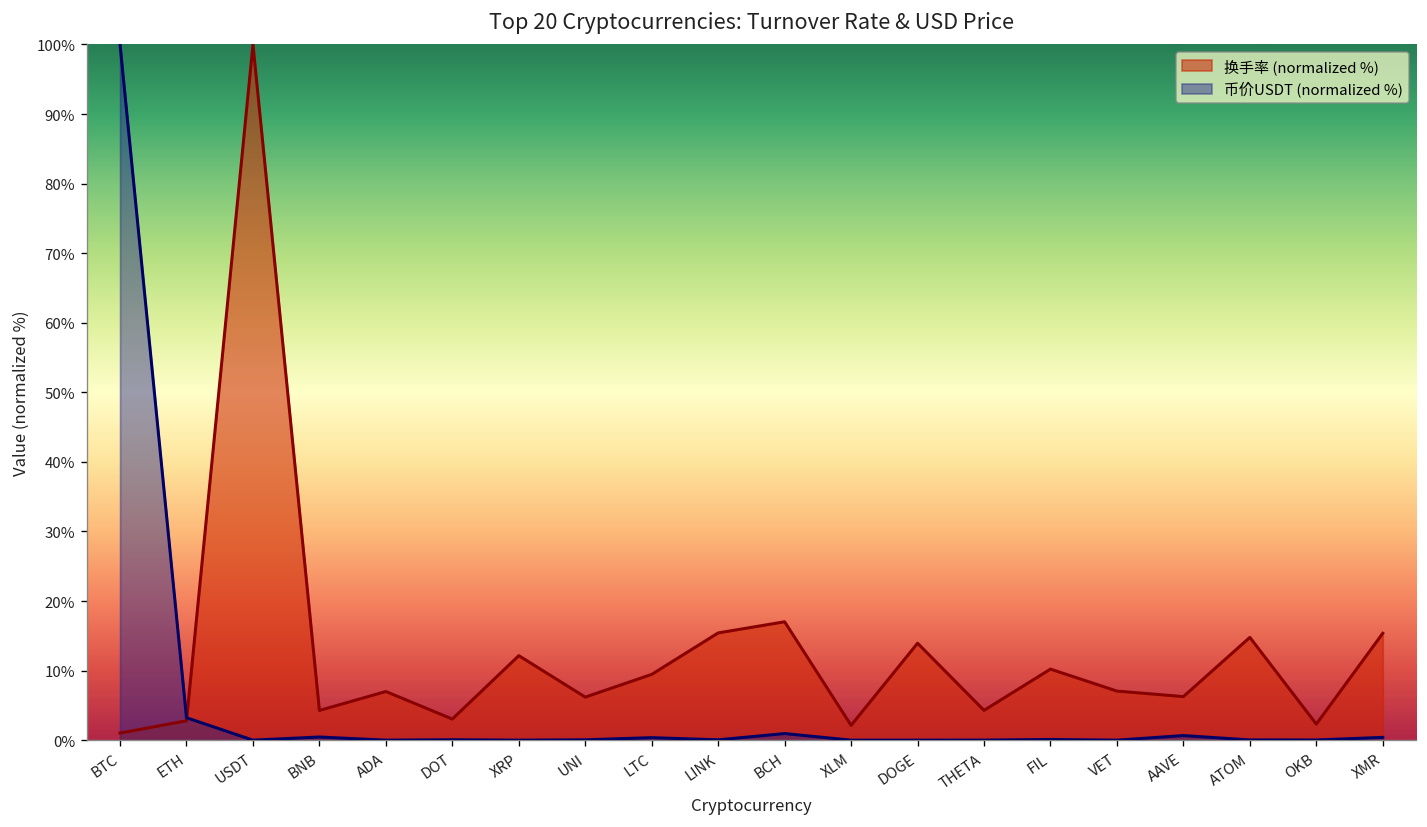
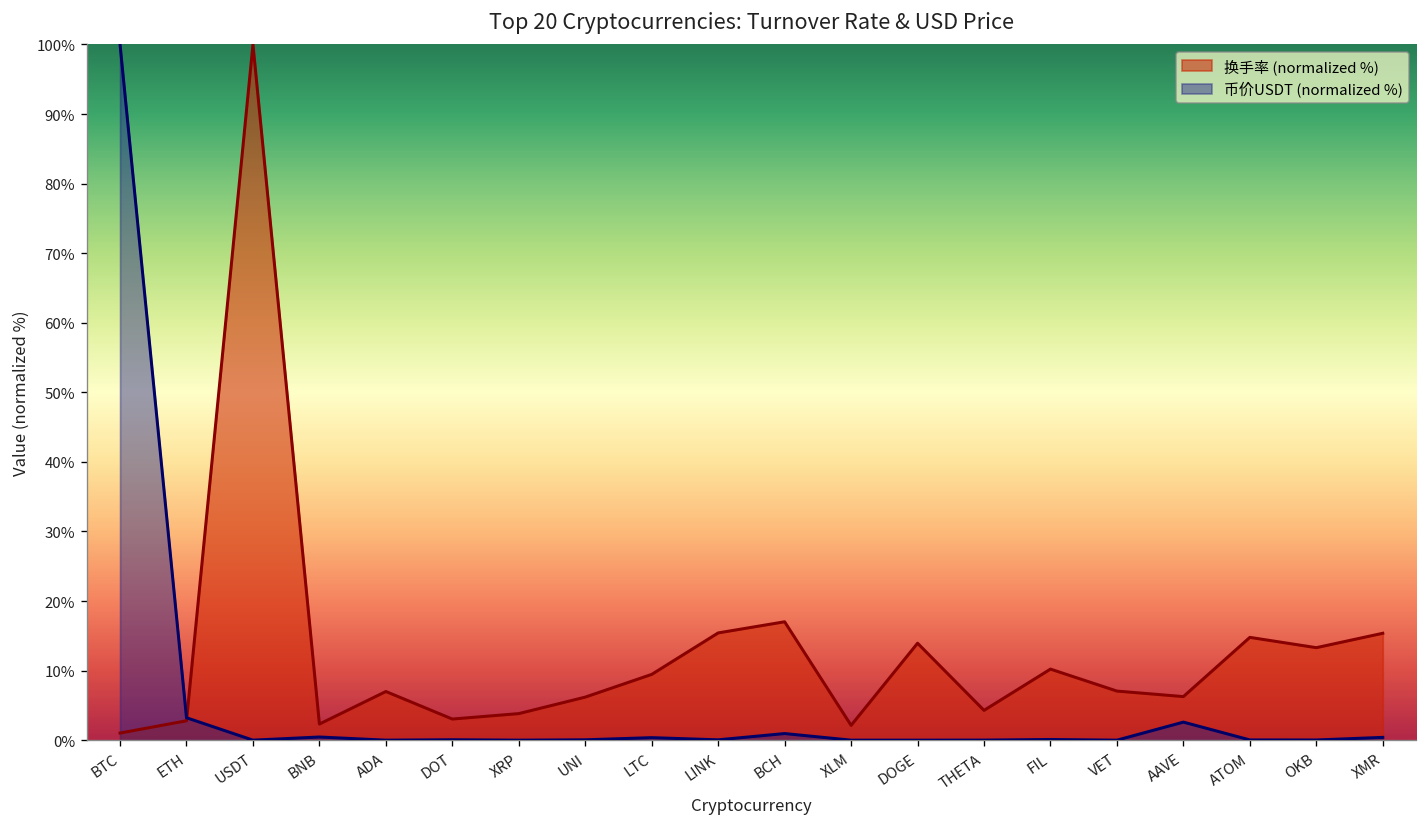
  {
    "换手率 (normalized %)": {
      "BTC": "1%",
      "ETH": "3%",
      "USDT": "100%",
-     "BNB": "4%",
+     "BNB": "2%",
      "ADA": "7%",
      "DOT": "3%",
-     "XRP": "12%",
+     "XRP": "4%",
      "UNI": "6%",
      "LTC": "9%",
      "LINK": "15%",
      "BCH": "17%",
      "XLM": "2%",
      "DOGE": "14%",
      "THETA": "4%",
      "FIL": "10%",
      "VET": "7%",
      "AAVE": "6%",
      "ATOM": "15%",
-     "OKB": "2%",
+     "OKB": "13%",
      "XMR": "15%"
    },
    "币价USDT (normalized %)": {
      "BTC": "100%",
      "ETH": "3%",
      "USDT": "0%",
      "BNB": "0%",
      "ADA": "0%",
      "DOT": "0%",
      "XRP": "0%",
      "UNI": "0%",
      "LTC": "0%",
      "LINK": "0%",
      "BCH": "1%",
      "XLM": "0%",
      "DOGE": "0%",
      "THETA": "0%",
      "FIL": "0%",
      "VET": "0%",
-     "AAVE": "1%",
+     "AAVE": "3%",
      "ATOM": "0%",
      "OKB": "0%",
      "XMR": "0%"
    }
  }
